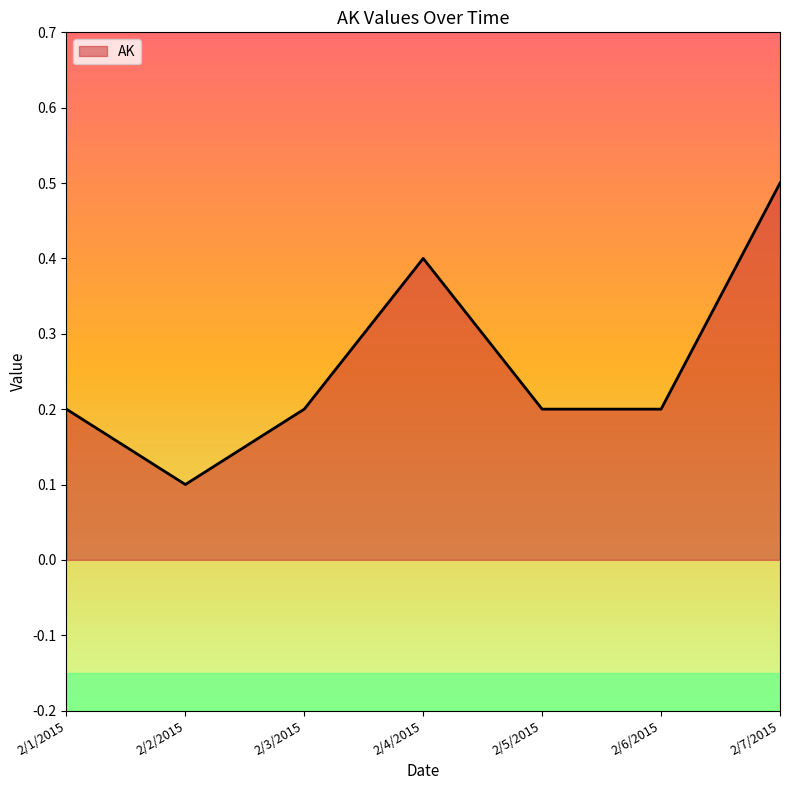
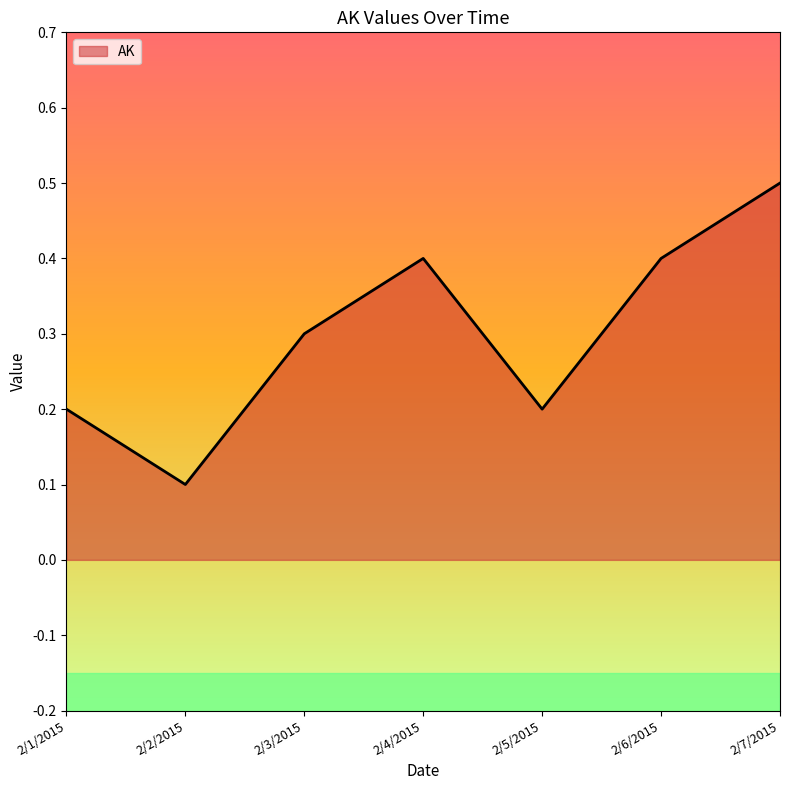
  {
    "2/1/2015": 0.2,
    "2/2/2015": 0.1,
-   "2/3/2015": 0.2,
+   "2/3/2015": 0.3,
    "2/4/2015": 0.4,
    "2/5/2015": 0.2,
-   "2/6/2015": 0.2,
+   "2/6/2015": 0.4,
    "2/7/2015": 0.5
  }
